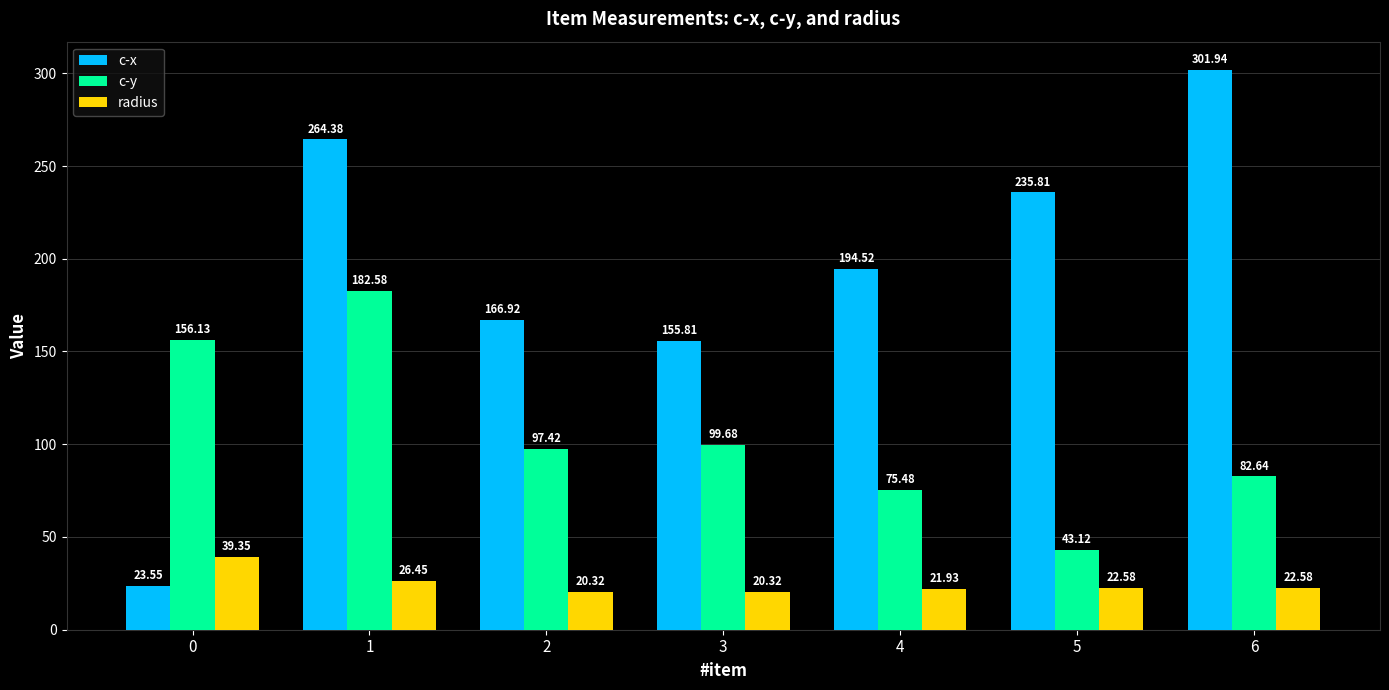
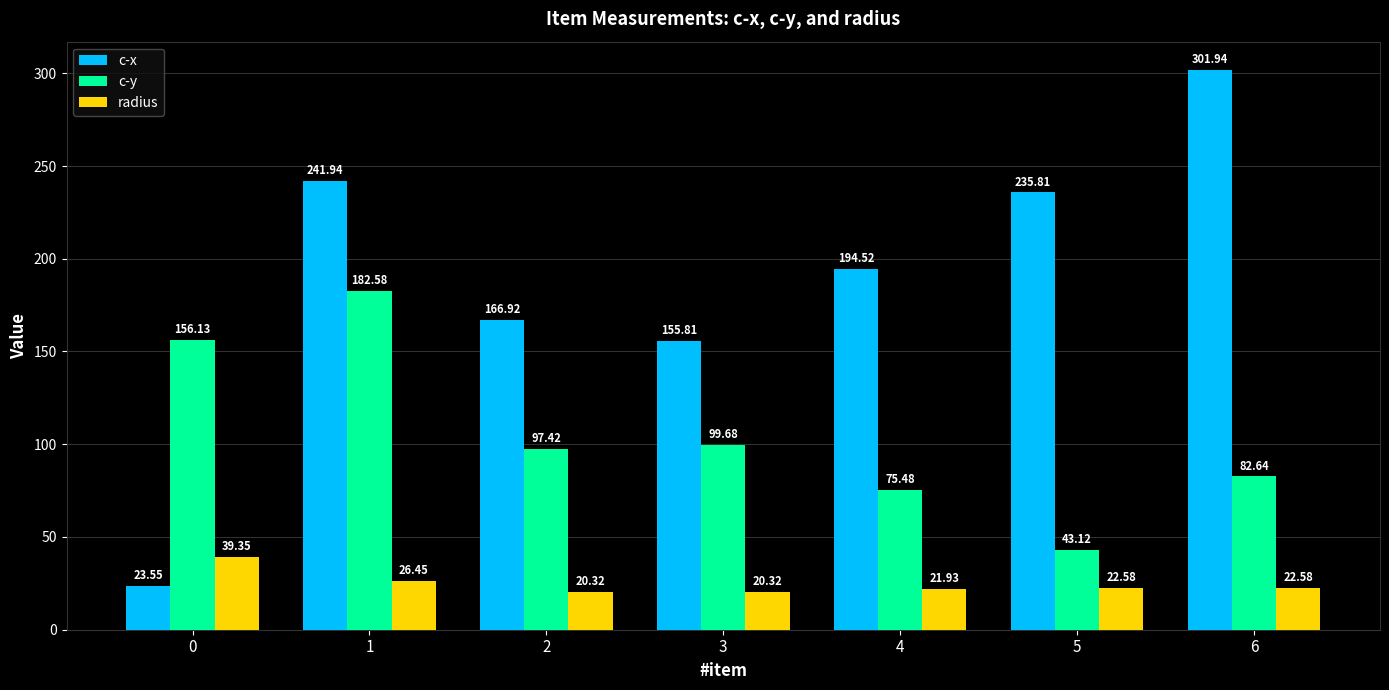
  {
    "c-x": {
      "0": 23.55,
-     "1": 264.38,
+     "1": 241.94,
      "2": 166.92,
      "3": 155.81,
      "4": 194.52,
      "5": 235.81,
      "6": 301.94
    },
    "c-y": {
      "0": 156.13,
      "1": 182.58,
      "2": 97.42,
      "3": 99.68,
      "4": 75.48,
      "5": 43.12,
      "6": 82.64
    },
    "radius": {
      "0": 39.35,
      "1": 26.45,
      "2": 20.32,
      "3": 20.32,
      "4": 21.93,
      "5": 22.58,
      "6": 22.58
    }
  }
